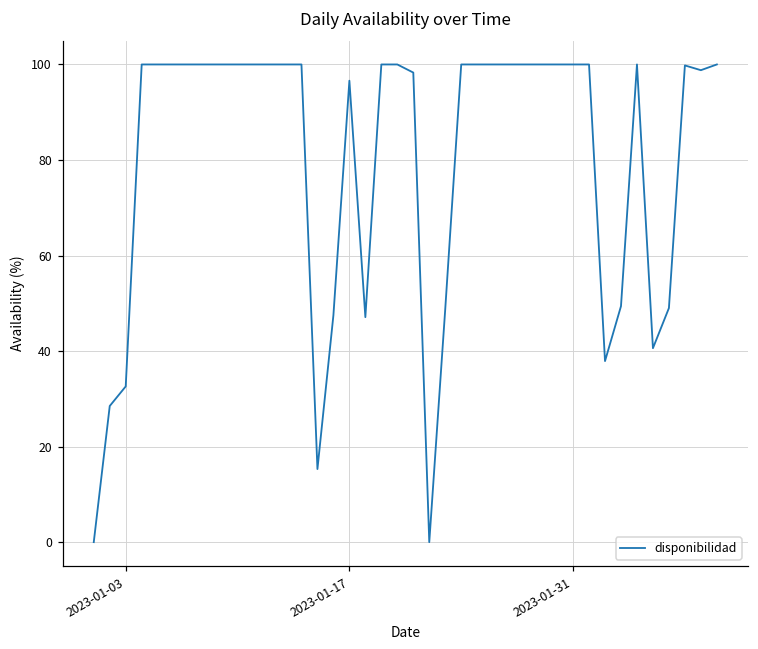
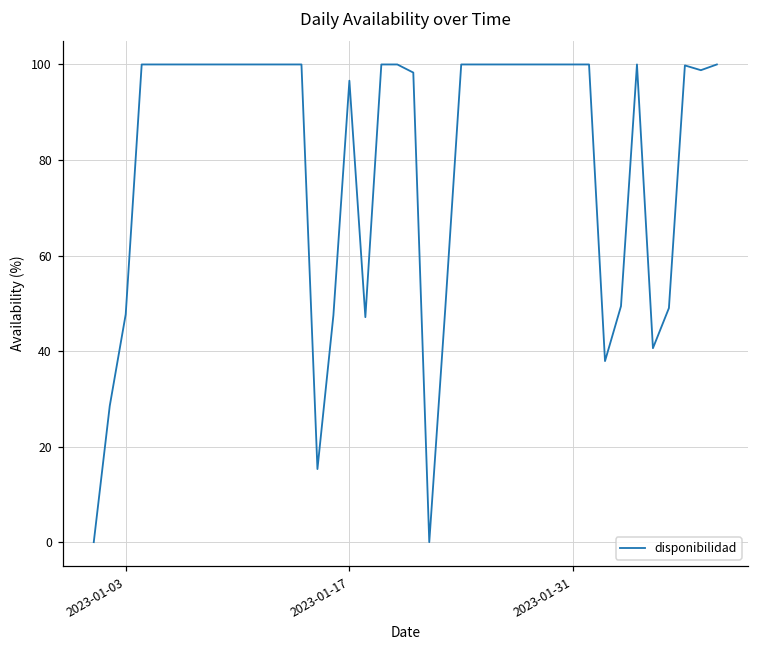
  {
-   "2023-01-03": 33,
+   "2023-01-03": 48,
    "2023-01-17": 97,
    "2023-01-31": 100
  }
